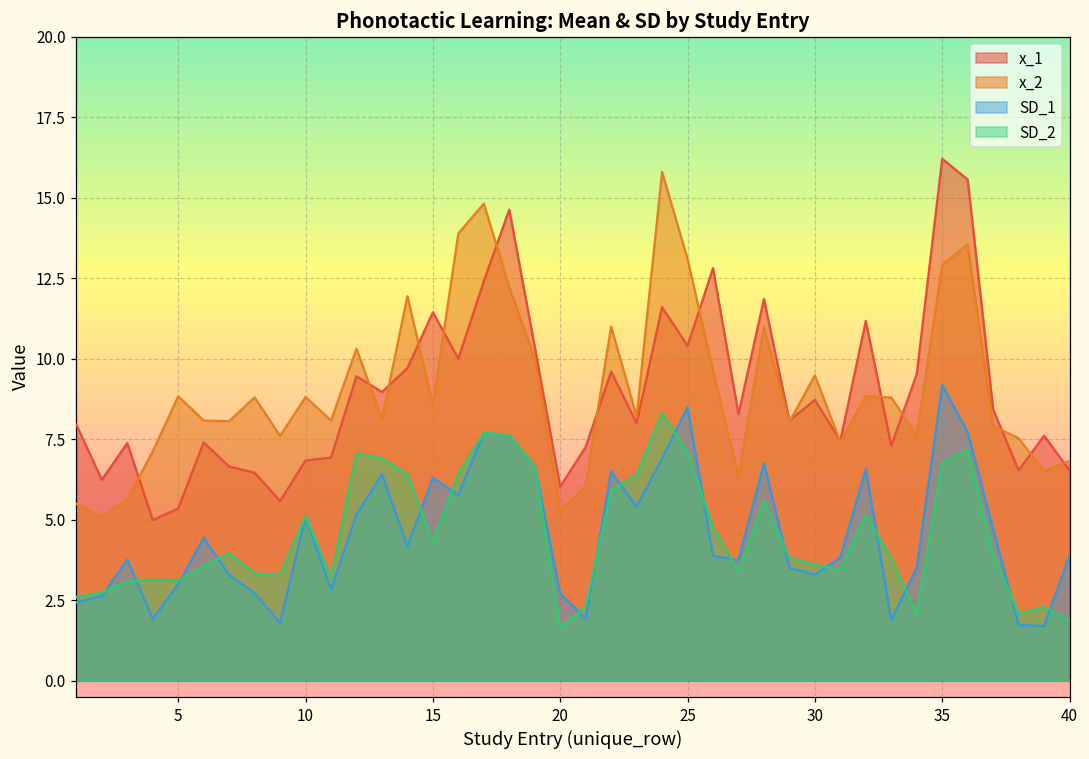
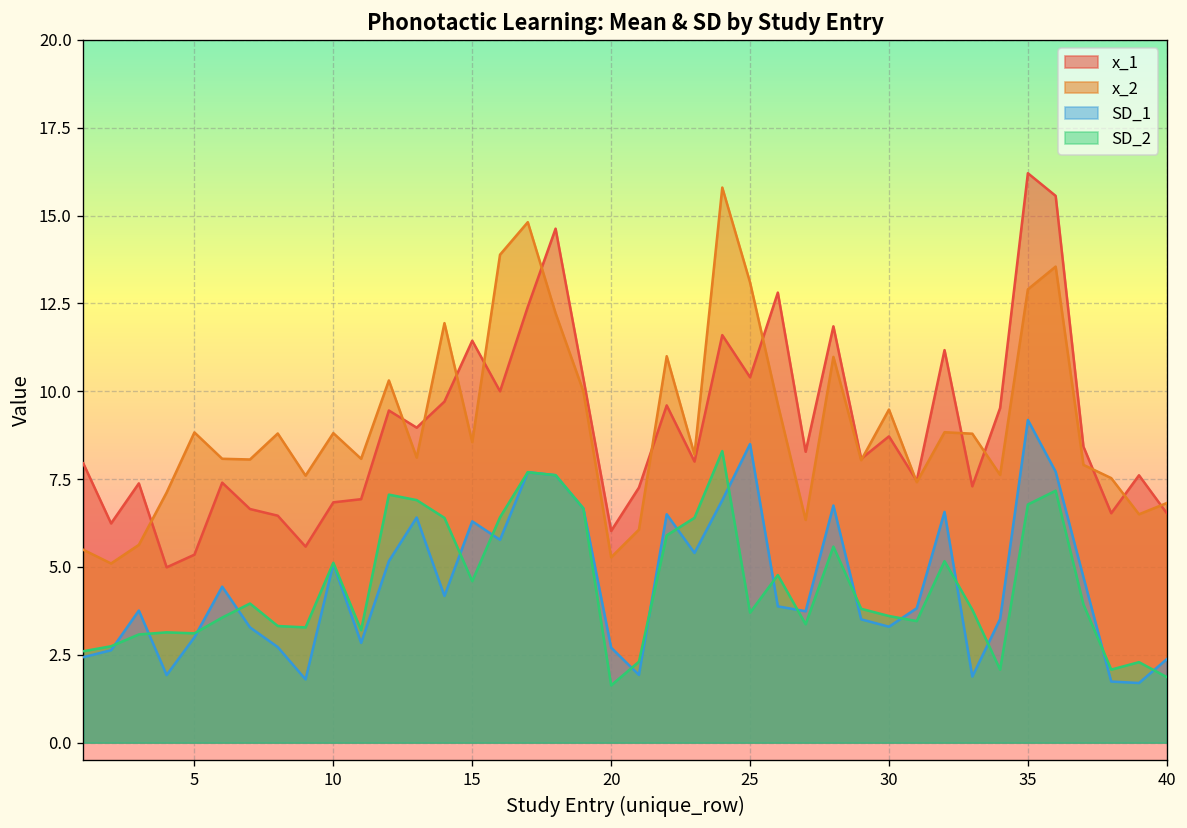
  {
    "SD_1": {
      "5": 3.0,
      "15": 6.3,
      "20": 2.7,
      "25": 8.5,
      "30": 3.3,
      "35": 9.2,
-     "40": 3.9
+     "40": 2.4
    },
    "SD_2": {
      "5": 3.1,
-     "15": 4.3,
+     "15": 4.6,
      "20": 1.6,
-     "25": 7.1,
+     "25": 3.7,
      "30": 3.6,
      "35": 6.8,
      "40": 1.9
    }
  }
